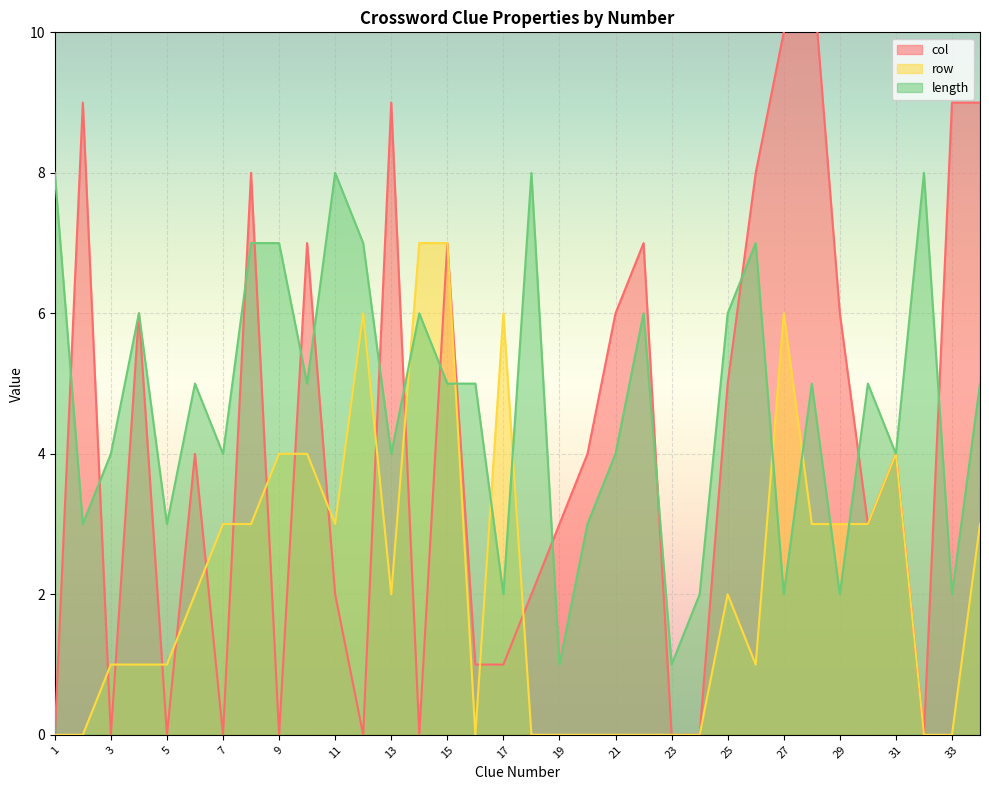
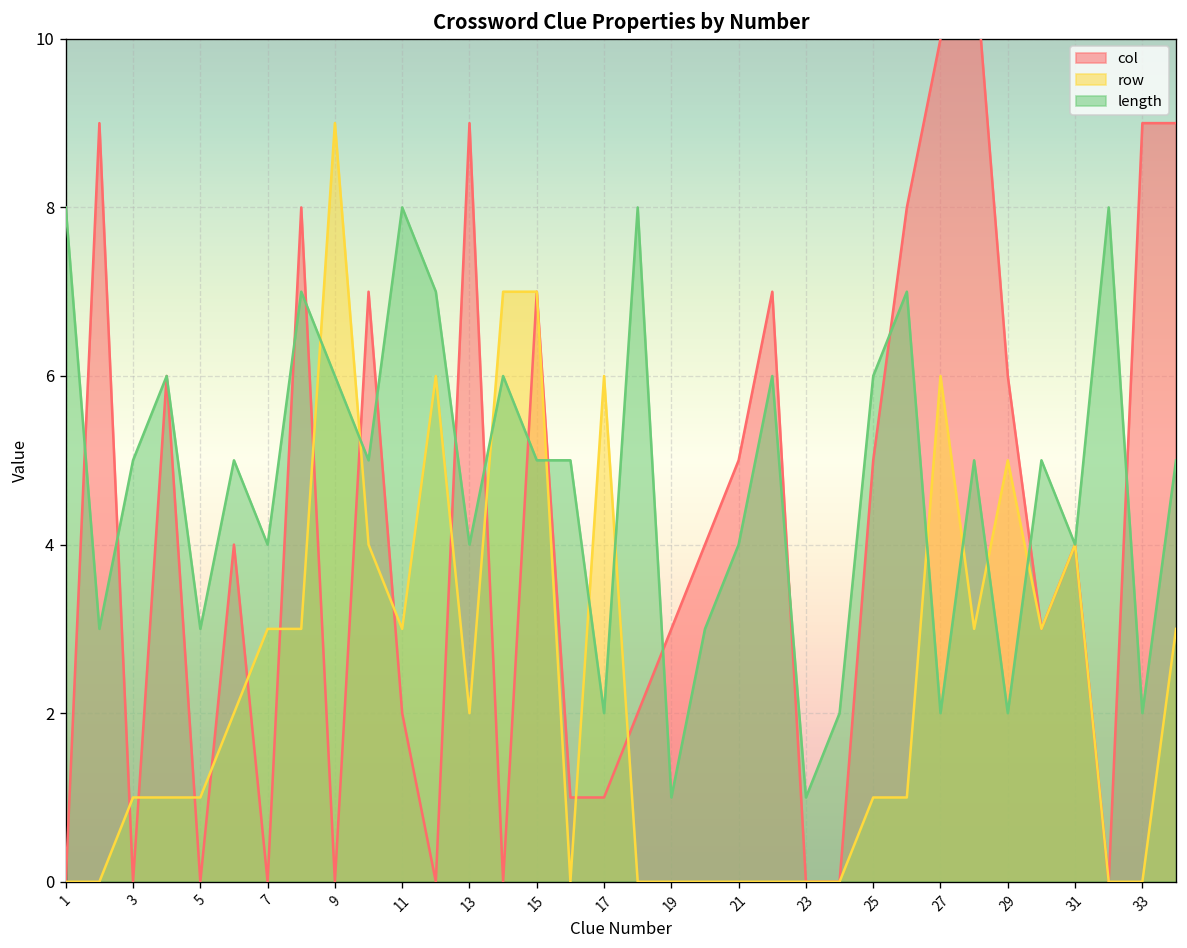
  {
    "col": {
      "3": 0,
      "5": 0,
      "7": 0,
      "9": 0,
      "11": 2,
      "13": 9,
      "17": 1,
      "19": 3,
-     "21": 6,
+     "21": 5,
      "25": 5,
      "27": 10,
      "29": 6,
      "33": 9
    },
    "row": {
      "3": 1,
      "5": 1,
      "7": 3,
-     "9": 4,
+     "9": 9,
      "11": 3,
      "13": 2,
      "17": 6,
      "19": 0,
      "21": 0,
-     "25": 2,
+     "25": 1,
      "27": 6,
-     "29": 3,
+     "29": 5,
      "33": 0
    },
    "length": {
      "1": 8,
-     "3": 4,
+     "3": 5,
      "5": 3,
      "7": 4,
-     "9": 7,
+     "9": 6,
      "11": 8,
      "13": 4,
      "15": 5,
      "17": 2,
      "19": 1,
      "21": 4,
      "23": 1,
      "25": 6,
      "27": 2,
      "29": 2,
      "33": 2
    }
  }
